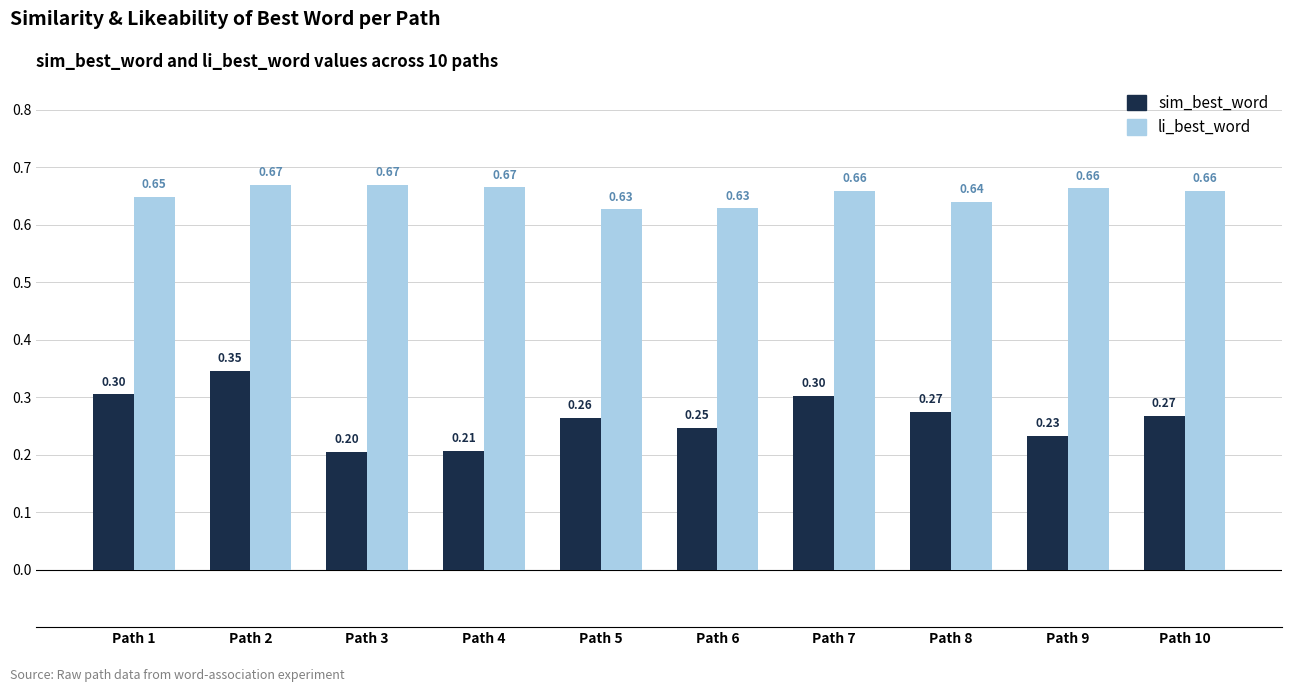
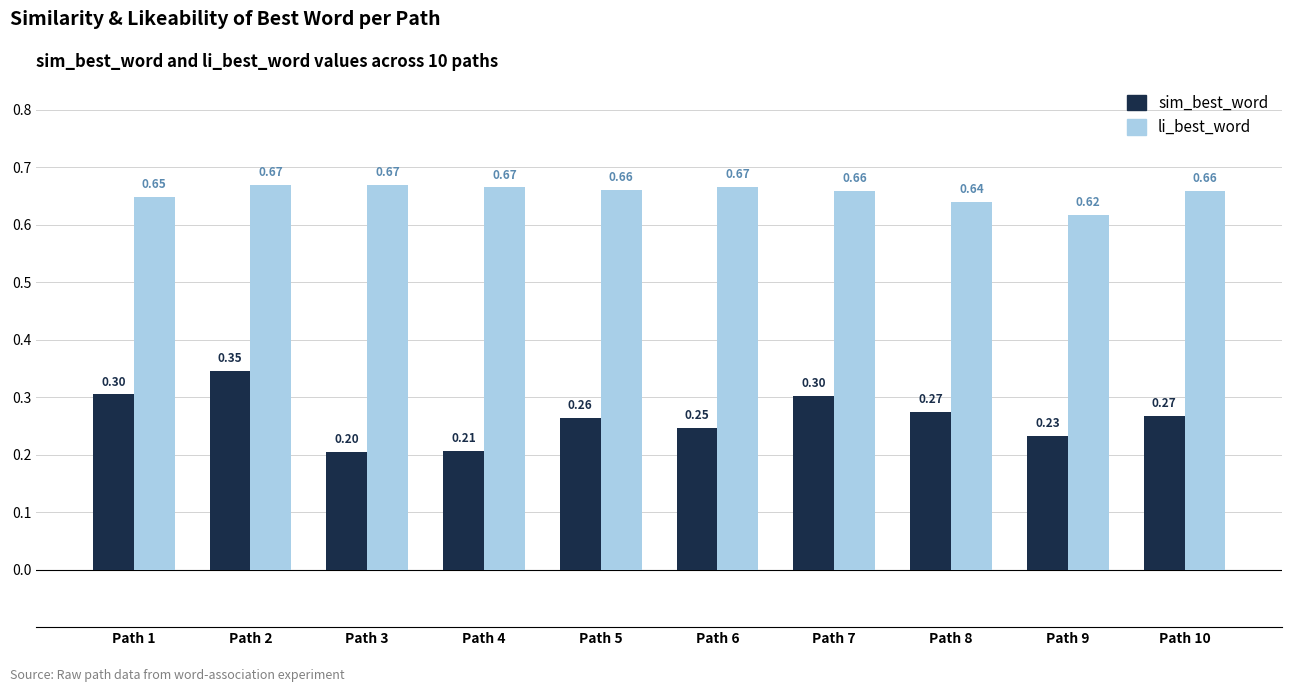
  {
    "sim_best_word": {
      "Path 1": 0.30,
      "Path 2": 0.35,
      "Path 3": 0.20,
      "Path 4": 0.21,
      "Path 5": 0.26,
      "Path 6": 0.25,
      "Path 7": 0.30,
      "Path 8": 0.27,
      "Path 9": 0.23,
      "Path 10": 0.27
    },
    "li_best_word": {
      "Path 1": 0.65,
      "Path 2": 0.67,
      "Path 3": 0.67,
      "Path 4": 0.67,
-     "Path 5": 0.63,
-     "Path 6": 0.63,
+     "Path 5": 0.66,
+     "Path 6": 0.67,
      "Path 7": 0.66,
      "Path 8": 0.64,
-     "Path 9": 0.66,
+     "Path 9": 0.62,
      "Path 10": 0.66
    }
  }
